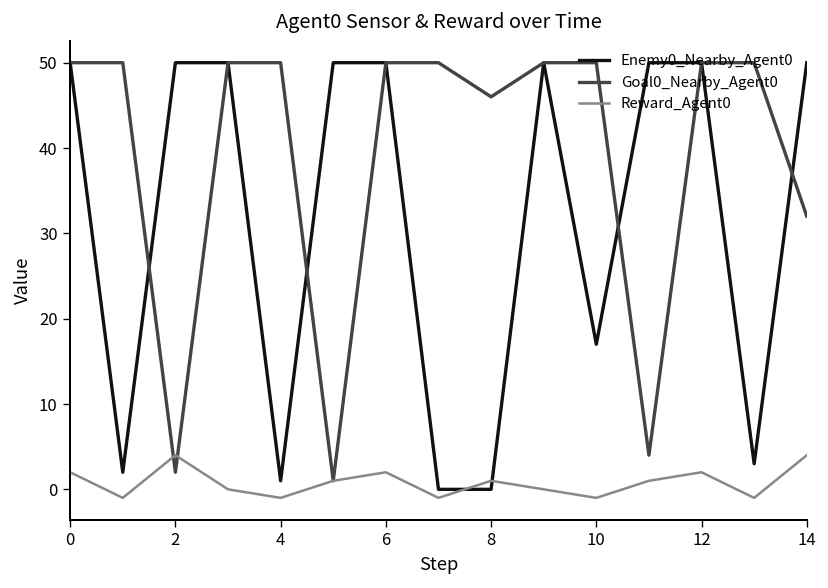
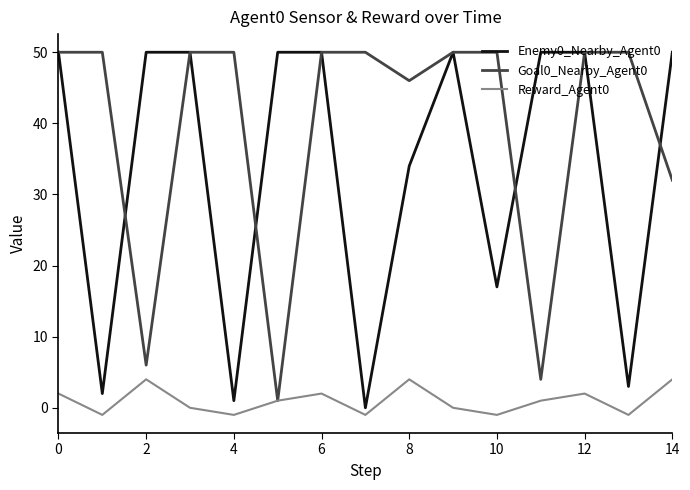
  {
    "Enemy0_Nearby_Agent0": {
      "2": 50,
      "4": 1,
-     "8": 0,
+     "8": 34,
      "10": 17,
      "14": 50
    },
    "Goal0_Nearby_Agent0": {
-     "2": 2,
+     "2": 6,
      "4": 50,
      "8": 46,
      "10": 50,
      "14": 32
    },
    "Reward_Agent0": {
      "0": 2,
      "2": 4,
      "4": -1,
      "6": 2,
-     "8": 1,
+     "8": 4,
      "10": -1,
      "12": 2,
      "14": 4
    }
  }
